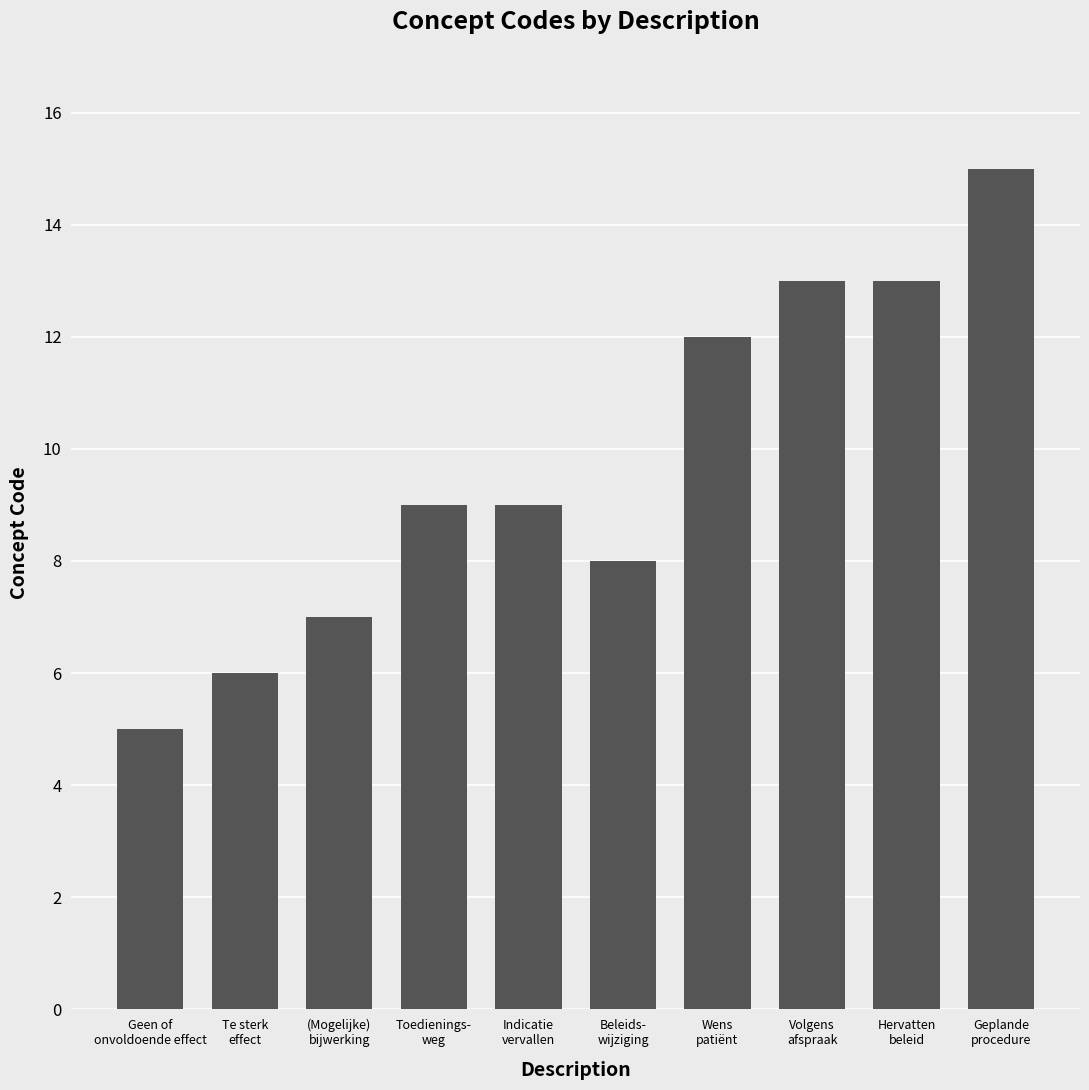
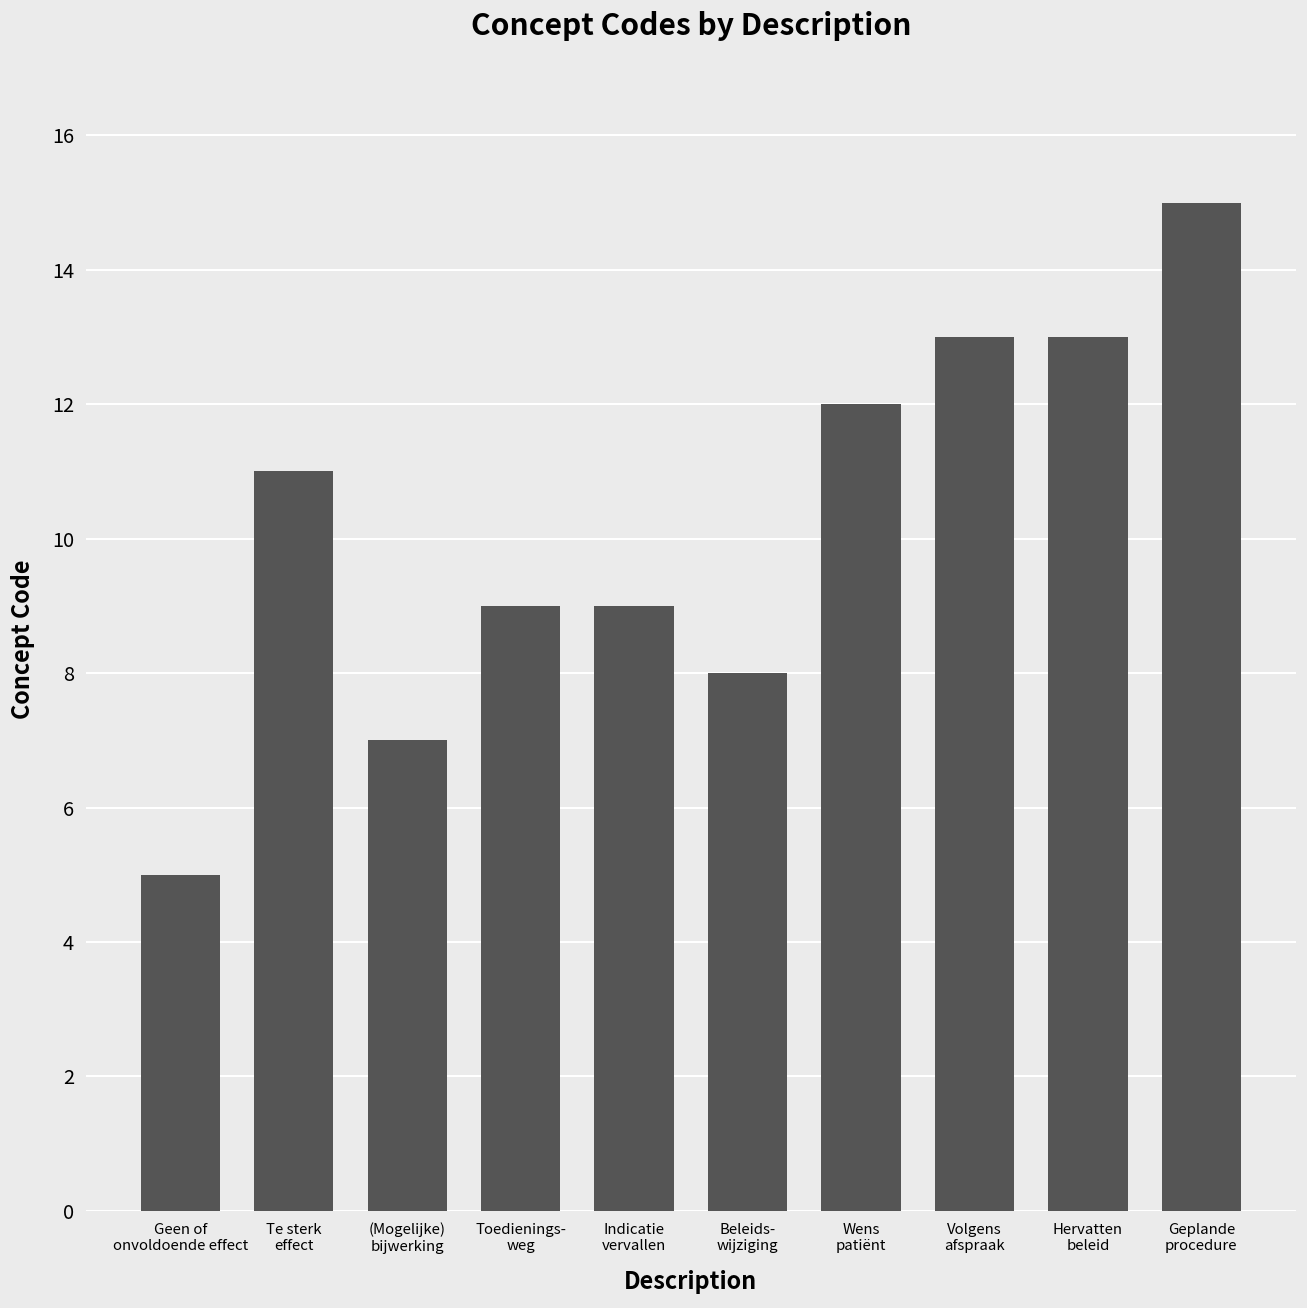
  {
    "Geen of onvoldoende effect": 5,
-   "Te sterk effect": 6,
+   "Te sterk effect": 11,
    "(Mogelijke) bijwerking": 7,
    "Toedienings- weg": 9,
    "Indicatie vervallen": 9,
    "Beleids- wijziging": 8,
    "Wens patiënt": 12,
    "Volgens afspraak": 13,
    "Hervatten beleid": 13,
    "Geplande procedure": 15
  }
